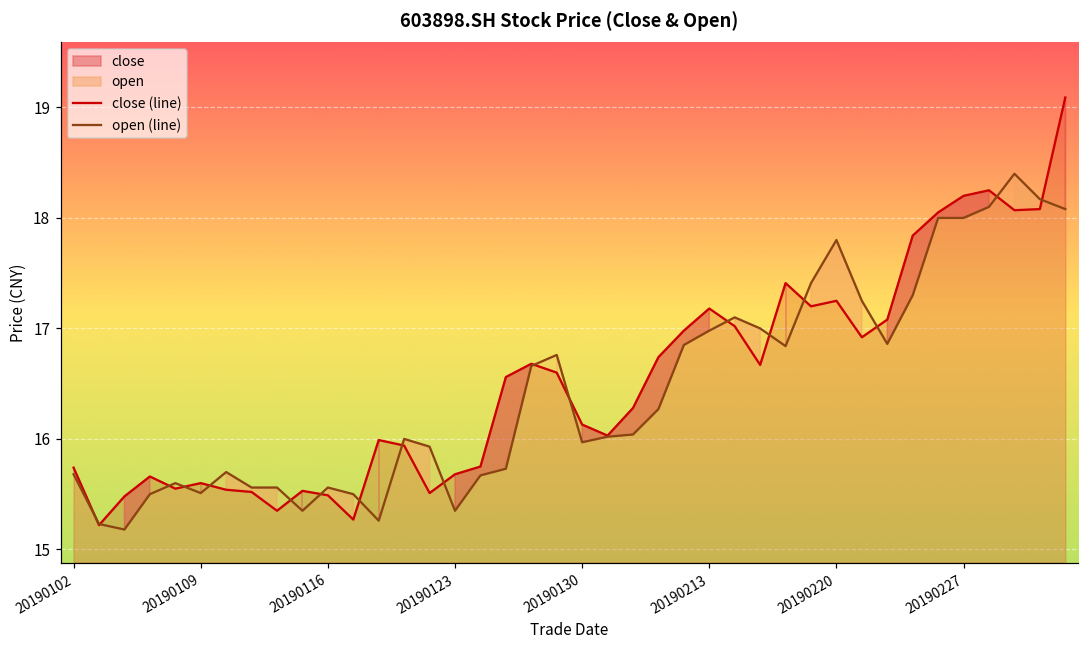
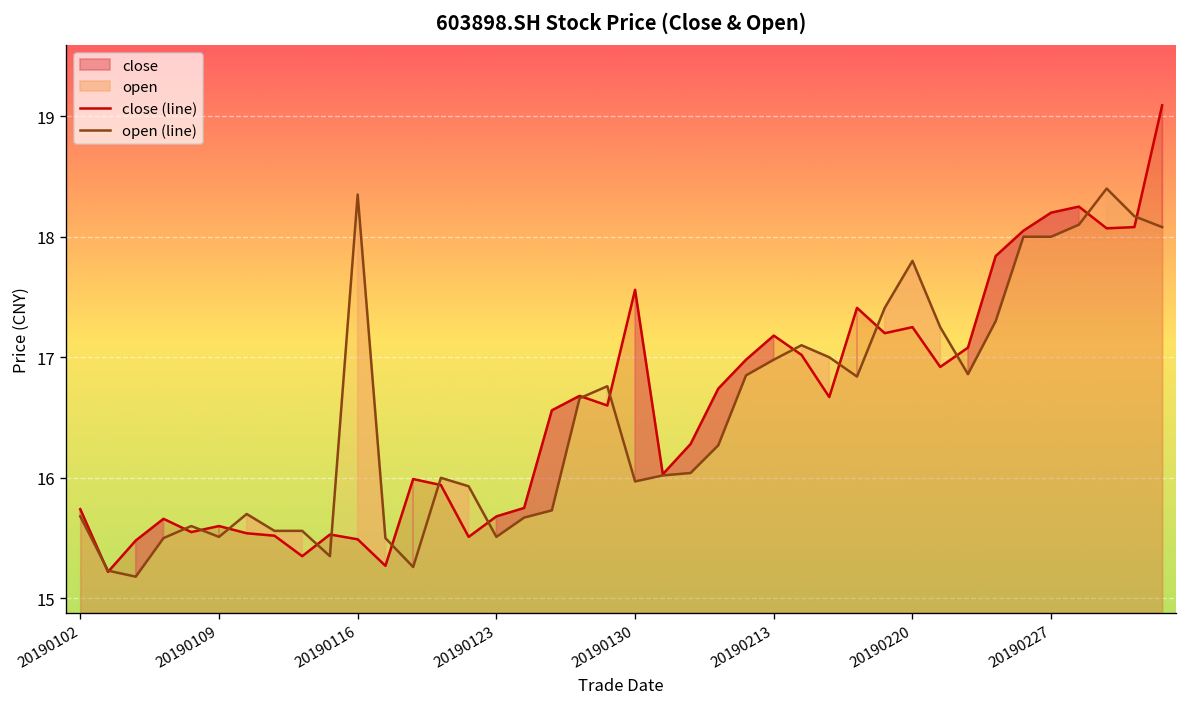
  {
    "close (line)": {
      "20190102": 15.74,
      "20190109": 15.60,
      "20190116": 15.49,
      "20190123": 15.68,
-     "20190130": 16.13,
+     "20190130": 17.56,
      "20190213": 17.18,
      "20190220": 17.25,
      "20190227": 18.20
    },
    "open (line)": {
      "20190102": 15.68,
      "20190109": 15.51,
-     "20190116": 15.56,
-     "20190123": 15.35,
+     "20190116": 18.35,
+     "20190123": 15.51,
      "20190130": 15.97,
      "20190213": 16.98,
      "20190220": 17.80,
      "20190227": 18.00
    }
  }
